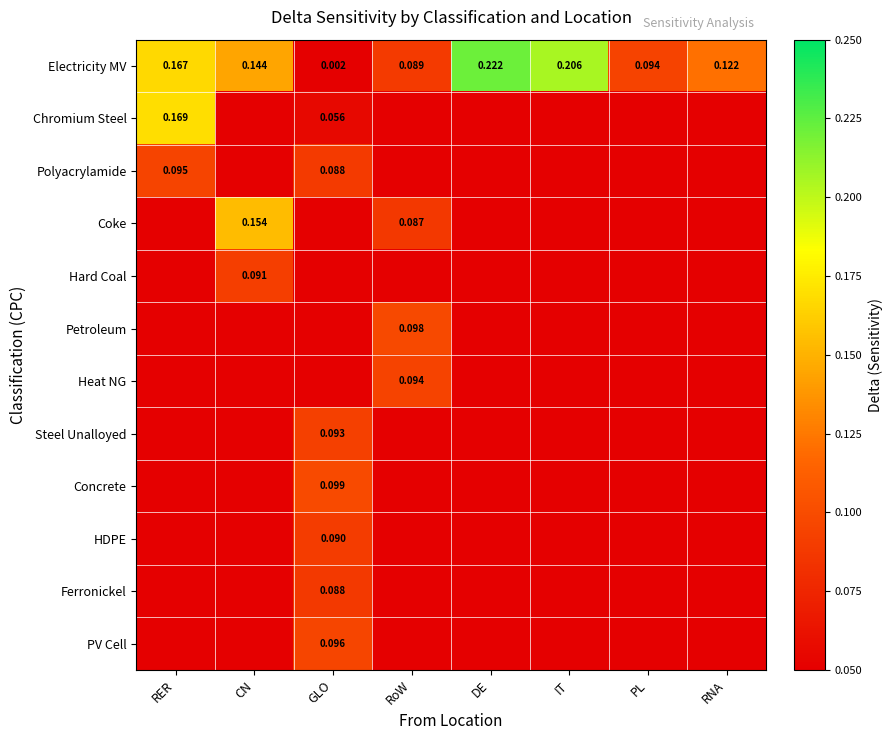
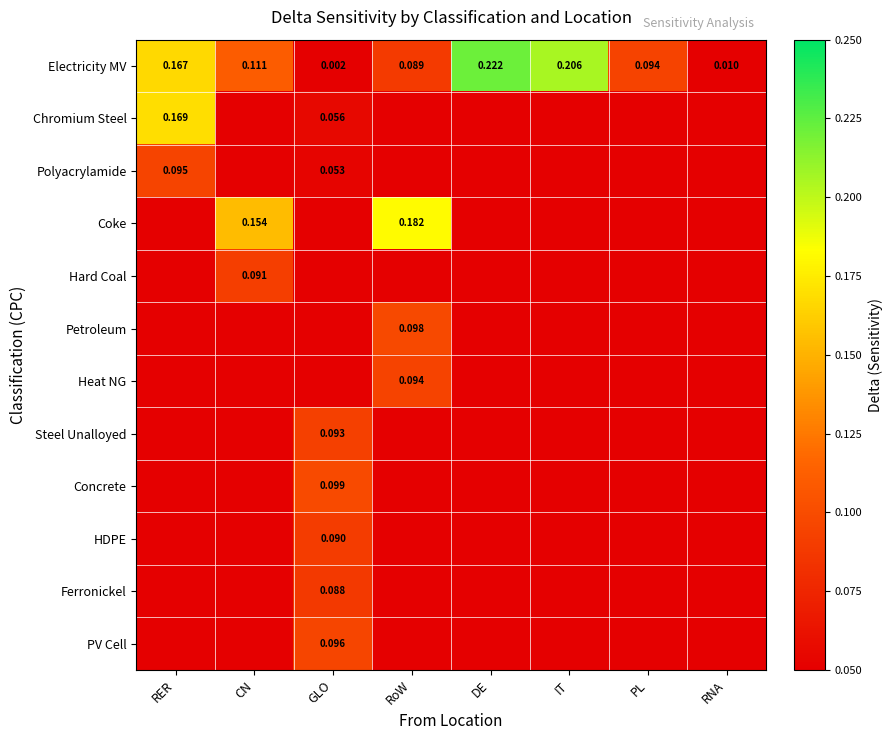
  {
    "Electricity MV": {
      "RER": 0.167,
-     "CN": 0.144,
+     "CN": 0.111,
      "GLO": 0.002,
      "RoW": 0.089,
      "DE": 0.222,
      "IT": 0.206,
      "PL": 0.094,
-     "RNA": 0.122
+     "RNA": 0.010
    },
    "Chromium Steel": {
      "RER": 0.169,
      "GLO": 0.056
    },
    "Polyacrylamide": {
      "RER": 0.095,
-     "GLO": 0.088
+     "GLO": 0.053
    },
    "Coke": {
      "CN": 0.154,
-     "RoW": 0.087
+     "RoW": 0.182
    },
    "Hard Coal": {
      "CN": 0.091
    },
    "Petroleum": {
      "RoW": 0.098
    },
    "Heat NG": {
      "RoW": 0.094
    },
    "Steel Unalloyed": {
      "GLO": 0.093
    },
    "Concrete": {
      "GLO": 0.099
    },
    "HDPE": {
      "GLO": 0.090
    },
    "Ferronickel": {
      "GLO": 0.088
    },
    "PV Cell": {
      "GLO": 0.096
    }
  }
